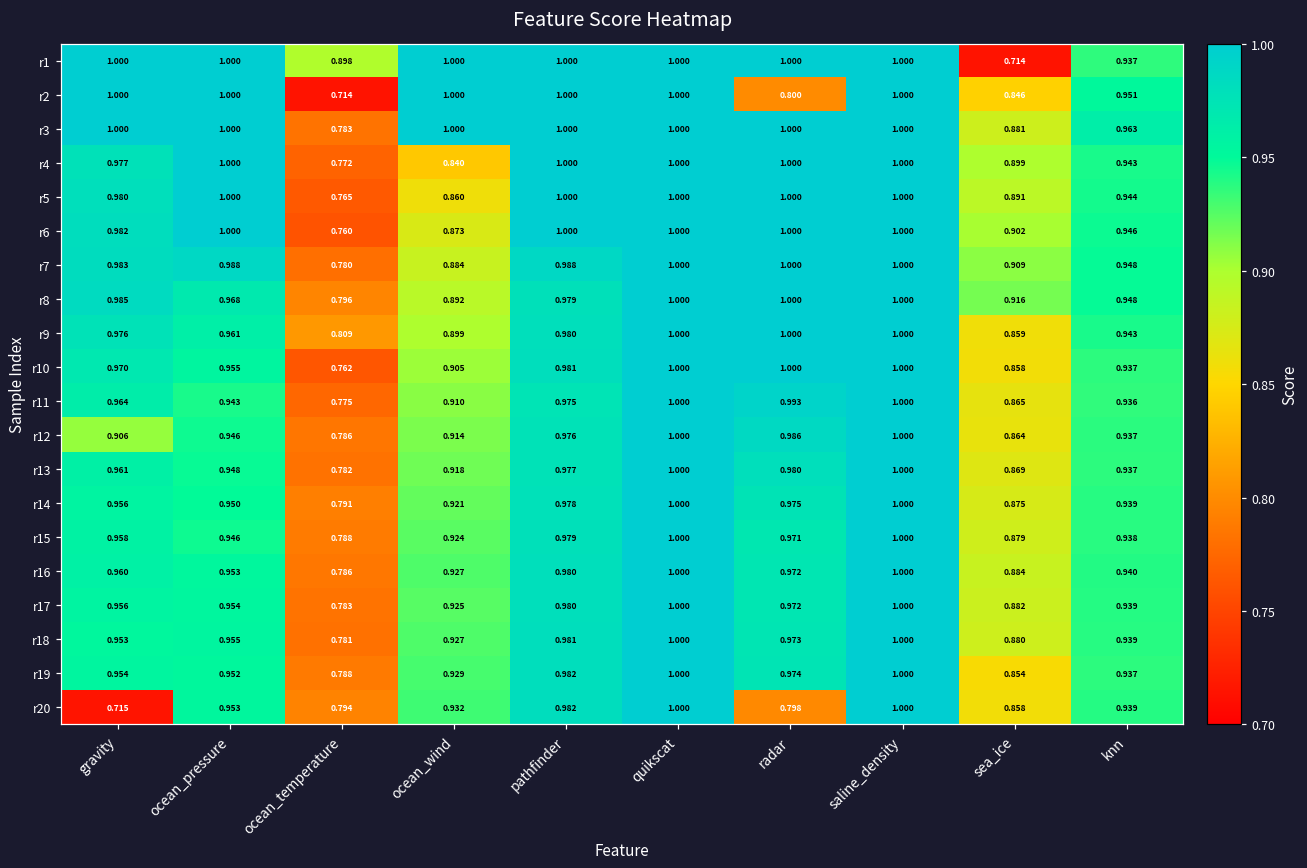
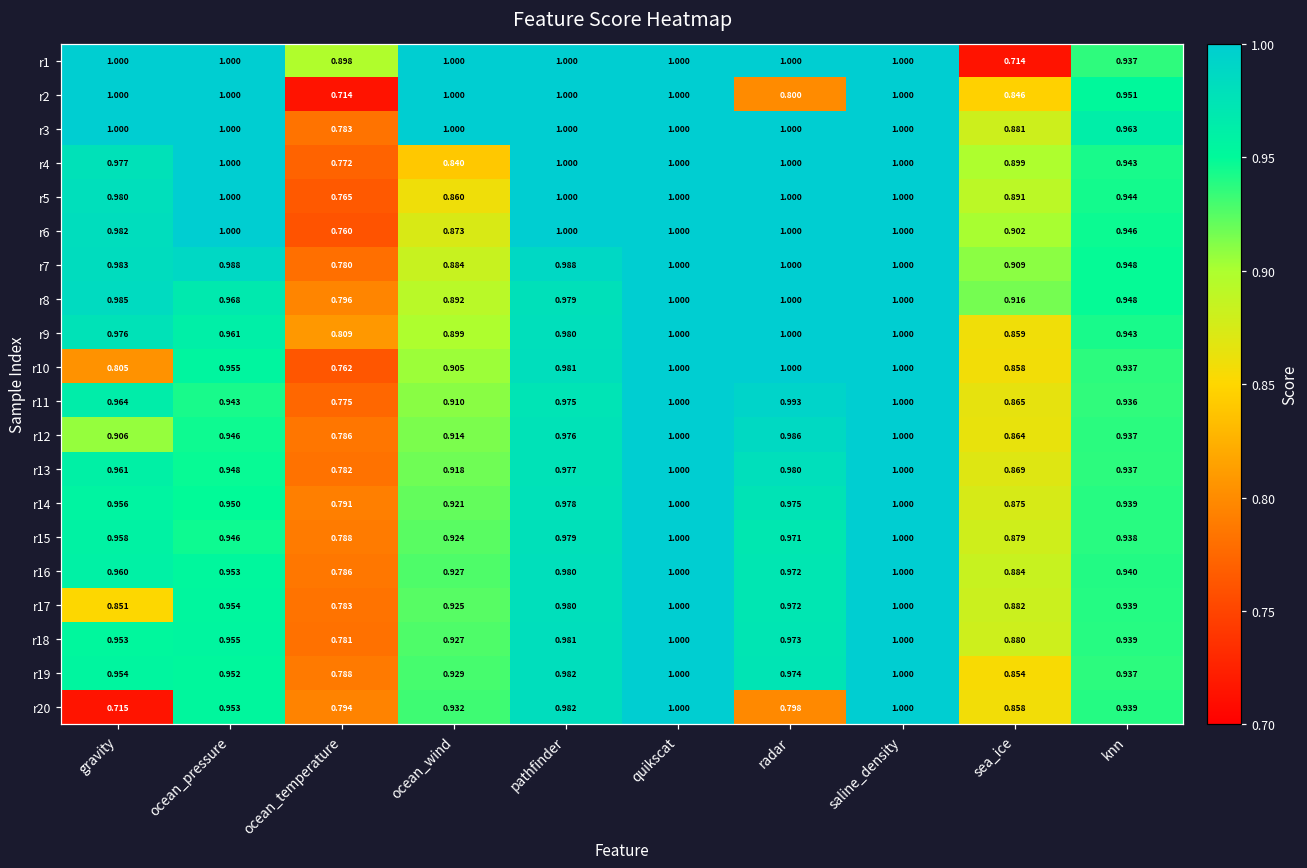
  {
    "r1": {
      "gravity": 1.000,
      "ocean_pressure": 1.000,
      "ocean_temperature": 0.898,
      "ocean_wind": 1.000,
      "pathfinder": 1.000,
      "quikscat": 1.000,
      "radar": 1.000,
      "saline_density": 1.000,
      "sea_ice": 0.714,
      "knn": 0.937
    },
    "r2": {
      "gravity": 1.000,
      "ocean_pressure": 1.000,
      "ocean_temperature": 0.714,
      "ocean_wind": 1.000,
      "pathfinder": 1.000,
      "quikscat": 1.000,
      "radar": 0.800,
      "saline_density": 1.000,
      "sea_ice": 0.846,
      "knn": 0.951
    },
    "r3": {
      "gravity": 1.000,
      "ocean_pressure": 1.000,
      "ocean_temperature": 0.783,
      "ocean_wind": 1.000,
      "pathfinder": 1.000,
      "quikscat": 1.000,
      "radar": 1.000,
      "saline_density": 1.000,
      "sea_ice": 0.881,
      "knn": 0.963
    },
    "r4": {
      "gravity": 0.977,
      "ocean_pressure": 1.000,
      "ocean_temperature": 0.772,
      "ocean_wind": 0.840,
      "pathfinder": 1.000,
      "quikscat": 1.000,
      "radar": 1.000,
      "saline_density": 1.000,
      "sea_ice": 0.899,
      "knn": 0.943
    },
    "r5": {
      "gravity": 0.980,
      "ocean_pressure": 1.000,
      "ocean_temperature": 0.765,
      "ocean_wind": 0.860,
      "pathfinder": 1.000,
      "quikscat": 1.000,
      "radar": 1.000,
      "saline_density": 1.000,
      "sea_ice": 0.891,
      "knn": 0.944
    },
    "r6": {
      "gravity": 0.982,
      "ocean_pressure": 1.000,
      "ocean_temperature": 0.760,
      "ocean_wind": 0.873,
      "pathfinder": 1.000,
      "quikscat": 1.000,
      "radar": 1.000,
      "saline_density": 1.000,
      "sea_ice": 0.902,
      "knn": 0.946
    },
    "r7": {
      "gravity": 0.983,
      "ocean_pressure": 0.988,
      "ocean_temperature": 0.780,
      "ocean_wind": 0.884,
      "pathfinder": 0.988,
      "quikscat": 1.000,
      "radar": 1.000,
      "saline_density": 1.000,
      "sea_ice": 0.909,
      "knn": 0.948
    },
    "r8": {
      "gravity": 0.985,
      "ocean_pressure": 0.968,
      "ocean_temperature": 0.796,
      "ocean_wind": 0.892,
      "pathfinder": 0.979,
      "quikscat": 1.000,
      "radar": 1.000,
      "saline_density": 1.000,
      "sea_ice": 0.916,
      "knn": 0.948
    },
    "r9": {
      "gravity": 0.976,
      "ocean_pressure": 0.961,
      "ocean_temperature": 0.809,
      "ocean_wind": 0.899,
      "pathfinder": 0.980,
      "quikscat": 1.000,
      "radar": 1.000,
      "saline_density": 1.000,
      "sea_ice": 0.859,
      "knn": 0.943
    },
    "r10": {
-     "gravity": 0.970,
+     "gravity": 0.805,
      "ocean_pressure": 0.955,
      "ocean_temperature": 0.762,
      "ocean_wind": 0.905,
      "pathfinder": 0.981,
      "quikscat": 1.000,
      "radar": 1.000,
      "saline_density": 1.000,
      "sea_ice": 0.858,
      "knn": 0.937
    },
    "r11": {
      "gravity": 0.964,
      "ocean_pressure": 0.943,
      "ocean_temperature": 0.775,
      "ocean_wind": 0.910,
      "pathfinder": 0.975,
      "quikscat": 1.000,
      "radar": 0.993,
      "saline_density": 1.000,
      "sea_ice": 0.865,
      "knn": 0.936
    },
    "r12": {
      "gravity": 0.906,
      "ocean_pressure": 0.946,
      "ocean_temperature": 0.786,
      "ocean_wind": 0.914,
      "pathfinder": 0.976,
      "quikscat": 1.000,
      "radar": 0.986,
      "saline_density": 1.000,
      "sea_ice": 0.864,
      "knn": 0.937
    },
    "r13": {
      "gravity": 0.961,
      "ocean_pressure": 0.948,
      "ocean_temperature": 0.782,
      "ocean_wind": 0.918,
      "pathfinder": 0.977,
      "quikscat": 1.000,
      "radar": 0.980,
      "saline_density": 1.000,
      "sea_ice": 0.869,
      "knn": 0.937
    },
    "r14": {
      "gravity": 0.956,
      "ocean_pressure": 0.950,
      "ocean_temperature": 0.791,
      "ocean_wind": 0.921,
      "pathfinder": 0.978,
      "quikscat": 1.000,
      "radar": 0.975,
      "saline_density": 1.000,
      "sea_ice": 0.875,
      "knn": 0.939
    },
    "r15": {
      "gravity": 0.958,
      "ocean_pressure": 0.946,
      "ocean_temperature": 0.788,
      "ocean_wind": 0.924,
      "pathfinder": 0.979,
      "quikscat": 1.000,
      "radar": 0.971,
      "saline_density": 1.000,
      "sea_ice": 0.879,
      "knn": 0.938
    },
    "r16": {
      "gravity": 0.960,
      "ocean_pressure": 0.953,
      "ocean_temperature": 0.786,
      "ocean_wind": 0.927,
      "pathfinder": 0.980,
      "quikscat": 1.000,
      "radar": 0.972,
      "saline_density": 1.000,
      "sea_ice": 0.884,
      "knn": 0.940
    },
    "r17": {
-     "gravity": 0.956,
+     "gravity": 0.851,
      "ocean_pressure": 0.954,
      "ocean_temperature": 0.783,
      "ocean_wind": 0.925,
      "pathfinder": 0.980,
      "quikscat": 1.000,
      "radar": 0.972,
      "saline_density": 1.000,
      "sea_ice": 0.882,
      "knn": 0.939
    },
    "r18": {
      "gravity": 0.953,
      "ocean_pressure": 0.955,
      "ocean_temperature": 0.781,
      "ocean_wind": 0.927,
      "pathfinder": 0.981,
      "quikscat": 1.000,
      "radar": 0.973,
      "saline_density": 1.000,
      "sea_ice": 0.880,
      "knn": 0.939
    },
    "r19": {
      "gravity": 0.954,
      "ocean_pressure": 0.952,
      "ocean_temperature": 0.788,
      "ocean_wind": 0.929,
      "pathfinder": 0.982,
      "quikscat": 1.000,
      "radar": 0.974,
      "saline_density": 1.000,
      "sea_ice": 0.854,
      "knn": 0.937
    },
    "r20": {
      "gravity": 0.715,
      "ocean_pressure": 0.953,
      "ocean_temperature": 0.794,
      "ocean_wind": 0.932,
      "pathfinder": 0.982,
      "quikscat": 1.000,
      "radar": 0.798,
      "saline_density": 1.000,
      "sea_ice": 0.858,
      "knn": 0.939
    }
  }
